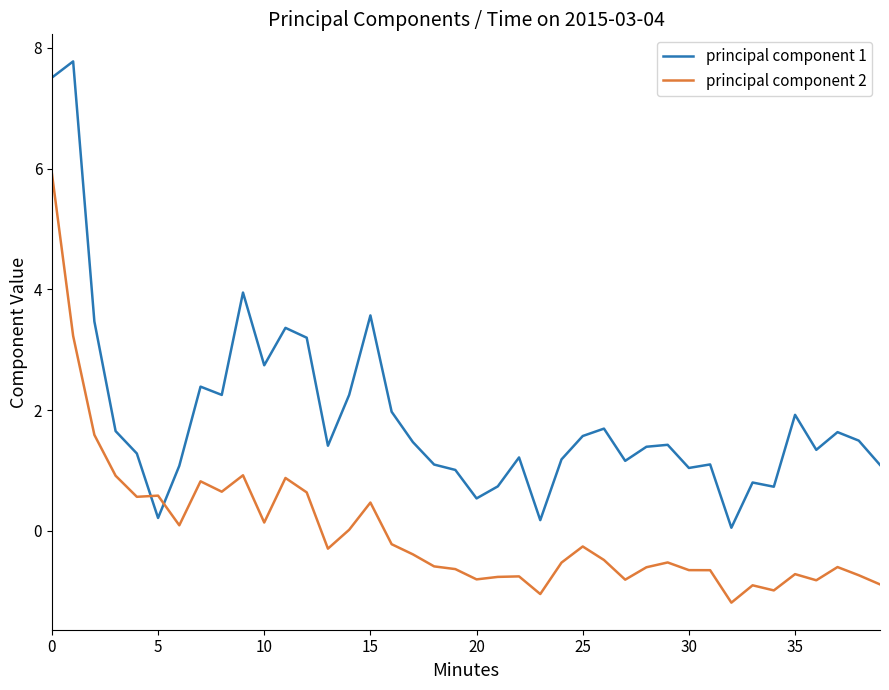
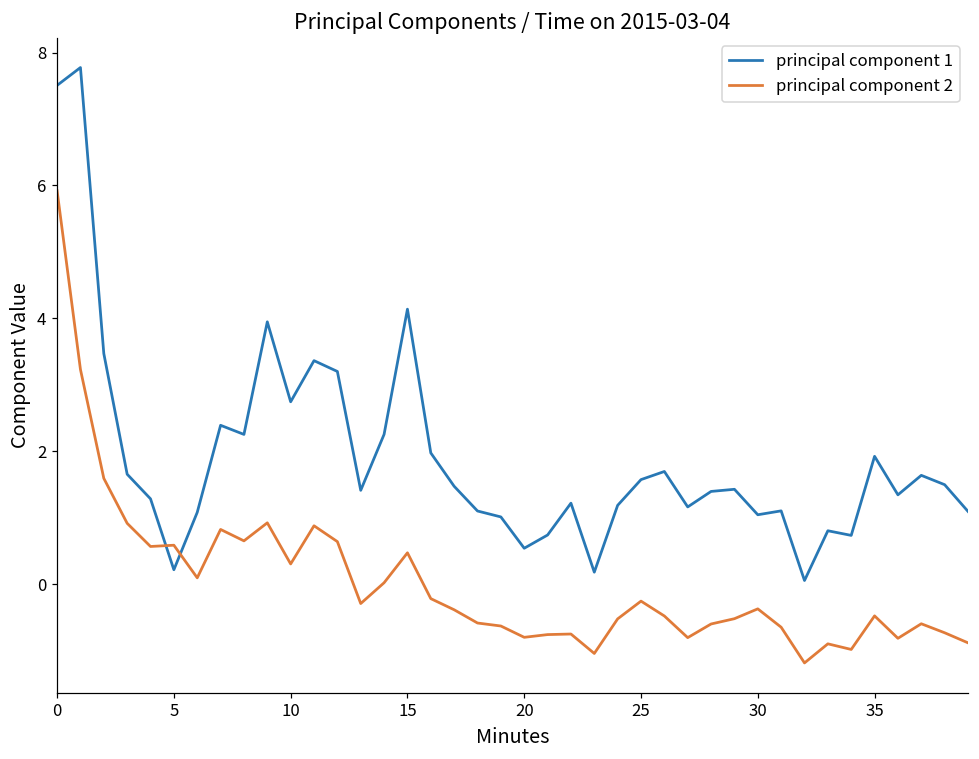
  {
    "principal component 1": {
      "0": 7.5,
      "5": 0.2,
      "10": 2.7,
-     "15": 3.6,
+     "15": 4.1,
      "20": 0.5,
      "25": 1.6,
      "30": 1.0,
      "35": 1.9
    },
    "principal component 2": {
      "0": 5.9,
      "5": 0.6,
-     "10": 0.1,
+     "10": 0.3,
      "15": 0.5,
      "20": -0.8,
      "25": -0.3,
-     "30": -0.6,
-     "35": -0.7
+     "30": -0.4,
+     "35": -0.5
    }
  }
